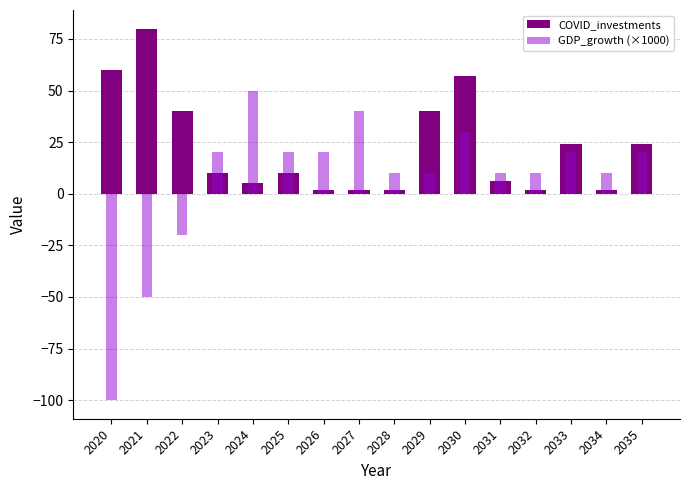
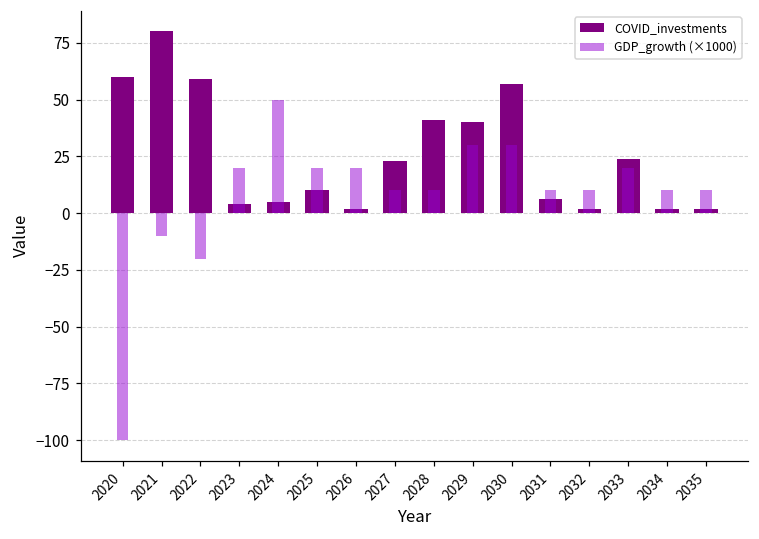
  {
    "COVID_investments": {
      "2020": 60,
      "2021": 80,
-     "2022": 40,
-     "2023": 10,
-     "2027": 2,
-     "2028": 2,
+     "2022": 59,
+     "2023": 4,
+     "2027": 23,
+     "2028": 41,
      "2029": 40,
      "2030": 57,
      "2033": 24,
-     "2035": 24
+     "2035": 2
    },
    "GDP_growth (×1000)": {
      "2020": -100,
-     "2021": -50,
+     "2021": -10,
      "2022": -20,
      "2023": 20,
      "2024": 50,
      "2025": 20,
      "2026": 20,
-     "2027": 40,
-     "2029": 10,
+     "2027": 10,
+     "2029": 30,
      "2031": 10,
      "2032": 10,
      "2034": 10,
-     "2035": 20
+     "2035": 10
    }
  }
